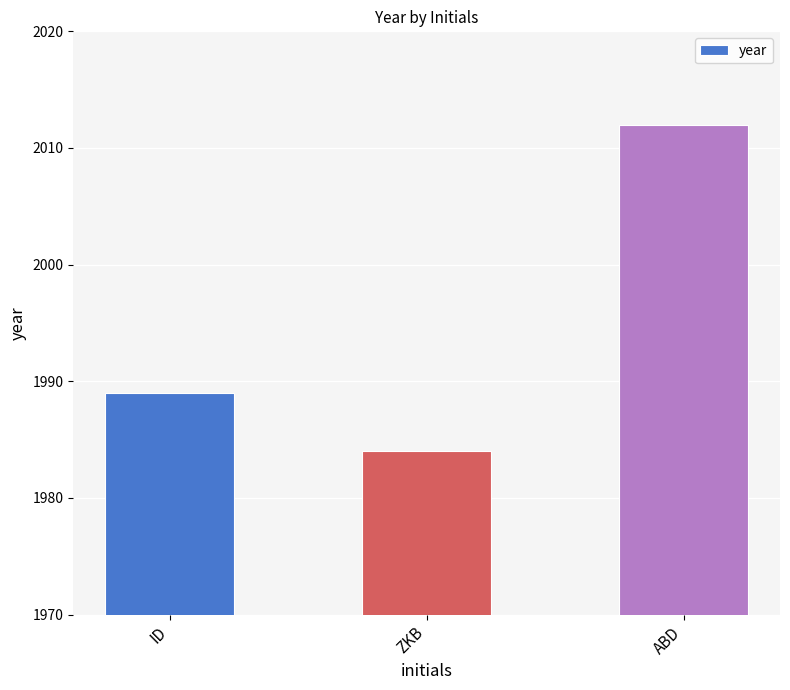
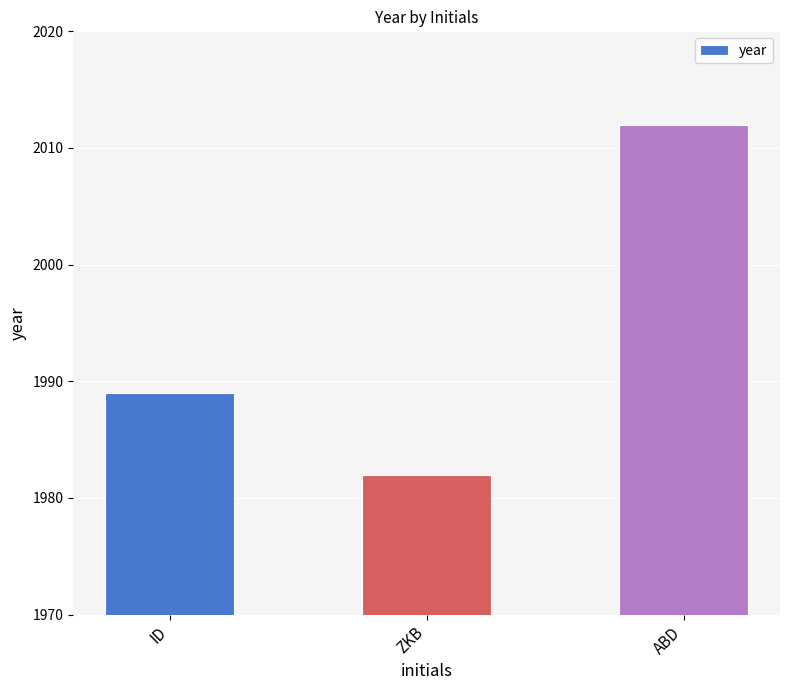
  {
    "ID": 1989,
-   "ZKB": 1984,
+   "ZKB": 1982,
    "ABD": 2012
  }
